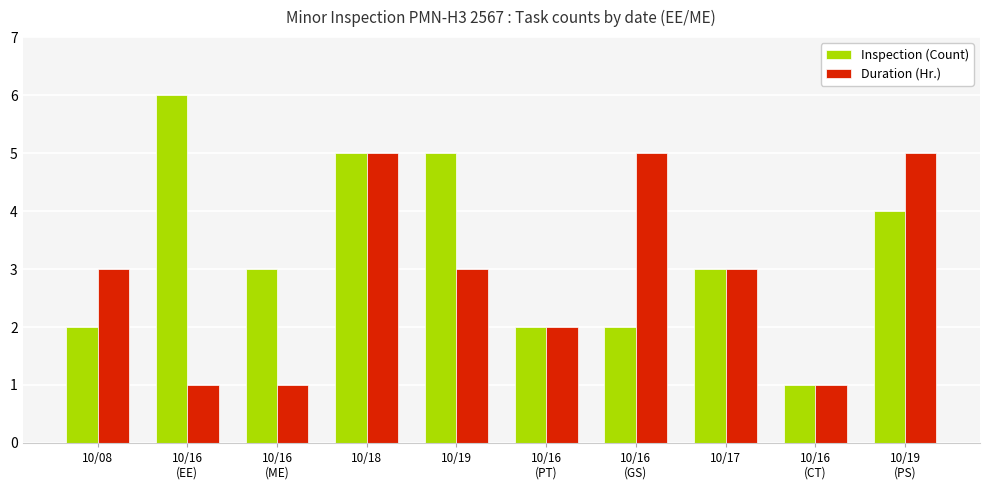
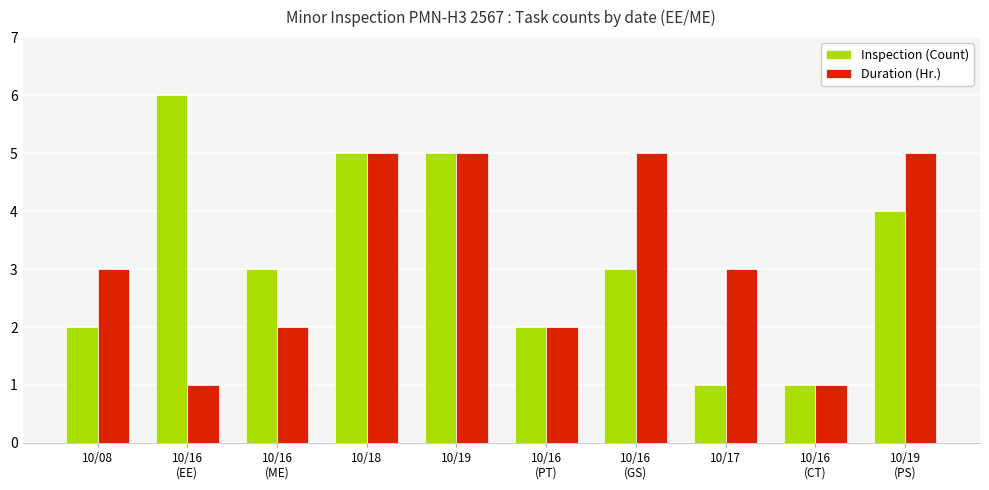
  {
    "Inspection (Count)": {
      "10/08": 2,
      "10/16 (EE)": 6,
      "10/16 (ME)": 3,
      "10/18": 5,
      "10/19": 5,
      "10/16 (PT)": 2,
-     "10/16 (GS)": 2,
-     "10/17": 3,
+     "10/16 (GS)": 3,
+     "10/17": 1,
      "10/16 (CT)": 1,
      "10/19 (PS)": 4
    },
    "Duration (Hr.)": {
      "10/08": 3,
      "10/16 (EE)": 1,
-     "10/16 (ME)": 1,
+     "10/16 (ME)": 2,
      "10/18": 5,
-     "10/19": 3,
+     "10/19": 5,
      "10/16 (PT)": 2,
      "10/16 (GS)": 5,
      "10/17": 3,
      "10/16 (CT)": 1,
      "10/19 (PS)": 5
    }
  }
